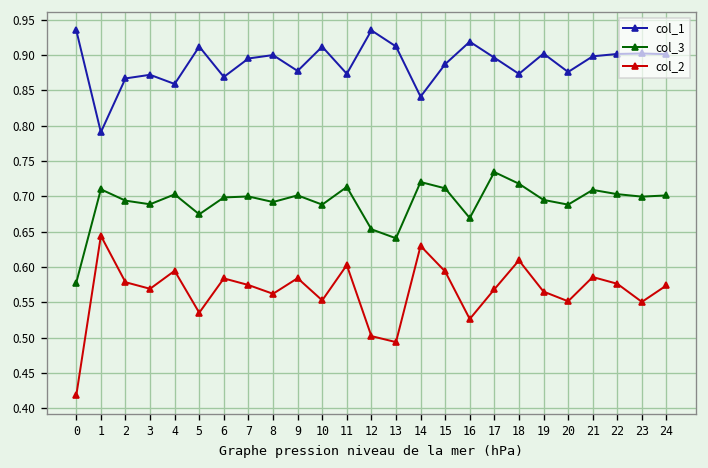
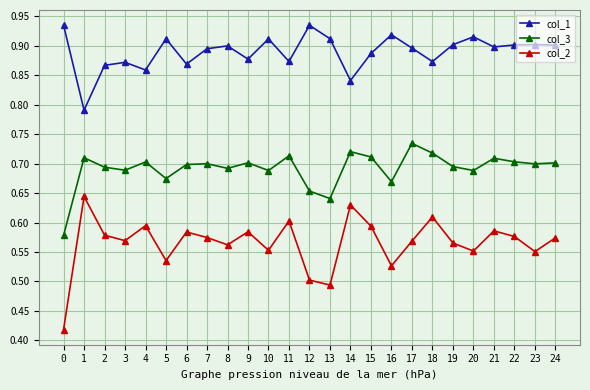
  {
    "col_1": {
      "0": 0.94,
      "1": 0.79,
      "2": 0.87,
      "3": 0.87,
      "4": 0.86,
      "5": 0.91,
      "6": 0.87,
      "7": 0.90,
      "8": 0.90,
      "9": 0.88,
      "10": 0.91,
      "11": 0.87,
      "12": 0.94,
      "13": 0.91,
      "14": 0.84,
      "15": 0.89,
      "16": 0.92,
      "17": 0.90,
      "18": 0.87,
      "19": 0.90,
-     "20": 0.88,
+     "20": 0.92,
      "21": 0.90,
      "22": 0.90
    },
    "col_3": {
      "0": 0.58,
      "1": 0.71,
      "2": 0.69,
      "3": 0.69,
      "4": 0.70,
      "5": 0.67,
      "6": 0.70,
      "7": 0.70,
      "8": 0.69,
      "9": 0.70,
      "10": 0.69,
      "11": 0.71,
      "12": 0.65,
      "13": 0.64,
      "14": 0.72,
      "15": 0.71,
      "16": 0.67,
      "17": 0.73,
      "18": 0.72,
      "19": 0.70,
      "20": 0.69,
      "21": 0.71,
      "22": 0.70,
      "23": 0.70,
      "24": 0.70
    },
    "col_2": {
      "0": 0.42,
      "1": 0.64,
      "2": 0.58,
      "3": 0.57,
      "4": 0.59,
      "5": 0.54,
      "6": 0.58,
      "7": 0.57,
      "8": 0.56,
      "9": 0.58,
      "10": 0.55,
      "11": 0.60,
      "12": 0.50,
      "13": 0.49,
      "14": 0.63,
      "15": 0.59,
      "16": 0.53,
      "17": 0.57,
      "18": 0.61,
      "19": 0.57,
      "20": 0.55,
      "21": 0.59,
      "22": 0.58,
      "23": 0.55,
      "24": 0.57
    }
  }
